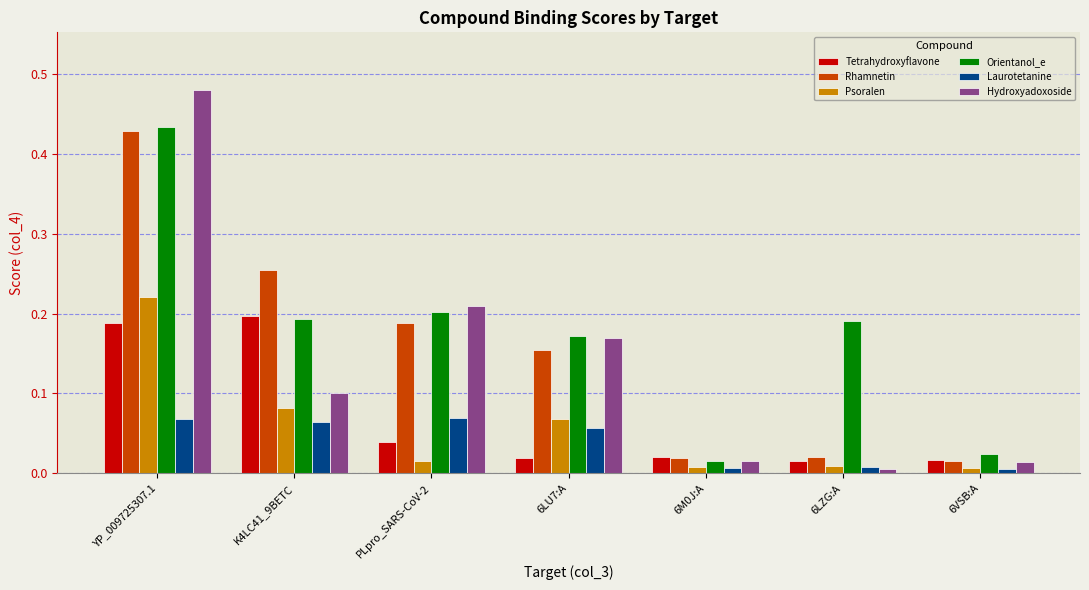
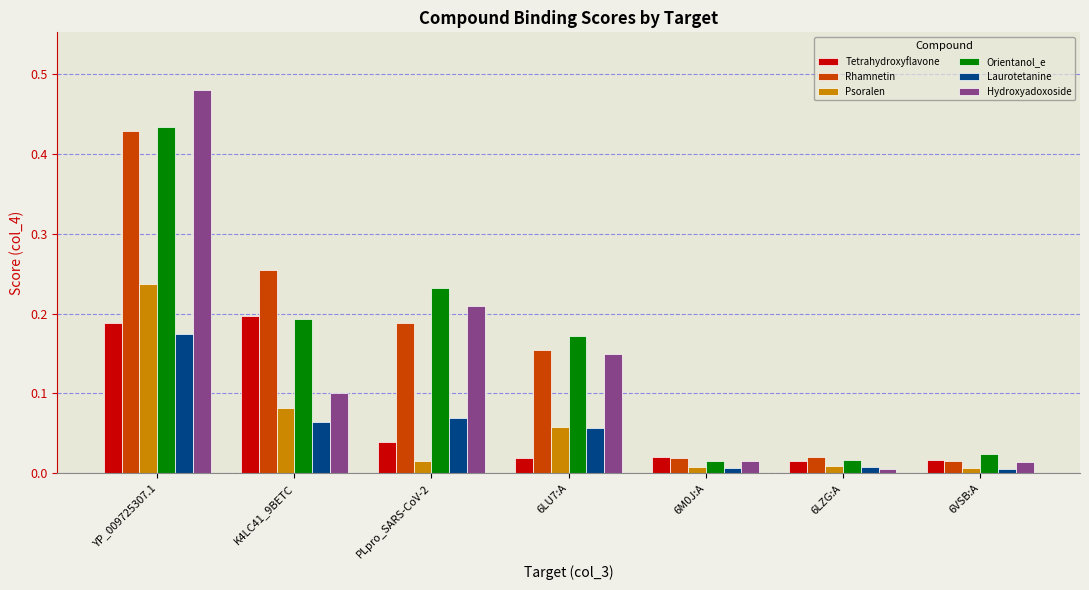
  {
    "Tetrahydroxyflavone": {
      "YP_009725307.1": 0.19,
      "K4LC41_9BETC": 0.20,
      "PLpro_SARS-CoV-2": 0.04,
      "6LU7:A": 0.02,
      "6M0J:A": 0.02,
      "6LZG:A": 0.01,
      "6VSB:A": 0.02
    },
    "Rhamnetin": {
      "YP_009725307.1": 0.43,
      "K4LC41_9BETC": 0.25,
      "PLpro_SARS-CoV-2": 0.19,
      "6LU7:A": 0.15,
      "6M0J:A": 0.02,
      "6LZG:A": 0.02,
      "6VSB:A": 0.02
    },
    "Psoralen": {
-     "YP_009725307.1": 0.22,
+     "YP_009725307.1": 0.24,
      "K4LC41_9BETC": 0.08,
      "PLpro_SARS-CoV-2": 0.01,
-     "6LU7:A": 0.07,
+     "6LU7:A": 0.06,
      "6M0J:A": 0.01,
      "6LZG:A": 0.01,
      "6VSB:A": 0.01
    },
    "Orientanol_e": {
      "YP_009725307.1": 0.43,
      "K4LC41_9BETC": 0.19,
-     "PLpro_SARS-CoV-2": 0.20,
+     "PLpro_SARS-CoV-2": 0.23,
      "6LU7:A": 0.17,
      "6M0J:A": 0.02,
-     "6LZG:A": 0.19,
+     "6LZG:A": 0.02,
      "6VSB:A": 0.02
    },
    "Laurotetanine": {
-     "YP_009725307.1": 0.07,
+     "YP_009725307.1": 0.17,
      "K4LC41_9BETC": 0.06,
      "PLpro_SARS-CoV-2": 0.07,
      "6LU7:A": 0.06,
      "6M0J:A": 0.01,
      "6LZG:A": 0.01,
      "6VSB:A": 0.01
    },
    "Hydroxyadoxoside": {
      "YP_009725307.1": 0.48,
      "K4LC41_9BETC": 0.10,
      "PLpro_SARS-CoV-2": 0.21,
-     "6LU7:A": 0.17,
+     "6LU7:A": 0.15,
      "6M0J:A": 0.02,
      "6LZG:A": 0.01,
      "6VSB:A": 0.01
    }
  }
